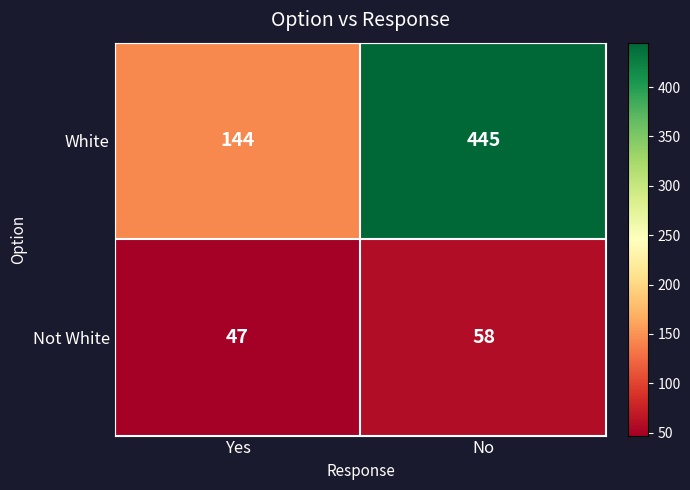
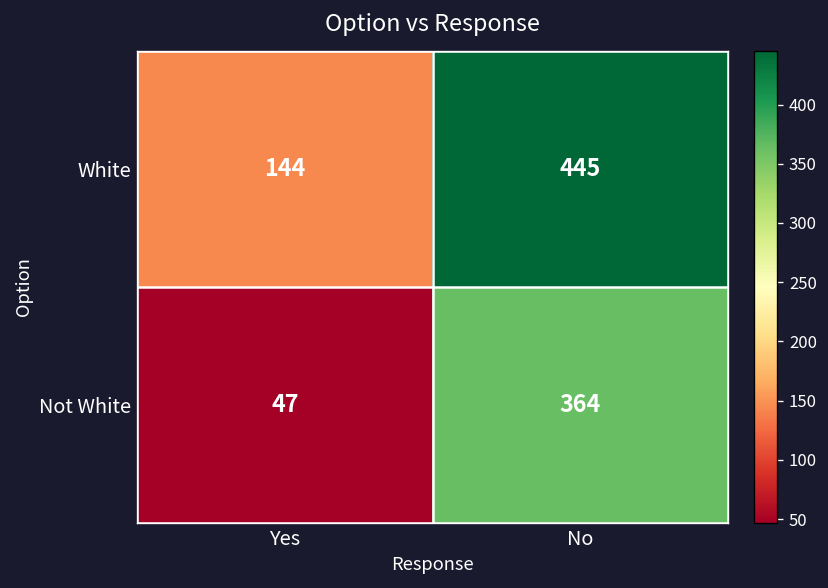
  {
    "White": {
      "Yes": 144,
      "No": 445
    },
    "Not White": {
      "Yes": 47,
-     "No": 58
+     "No": 364
    }
  }
